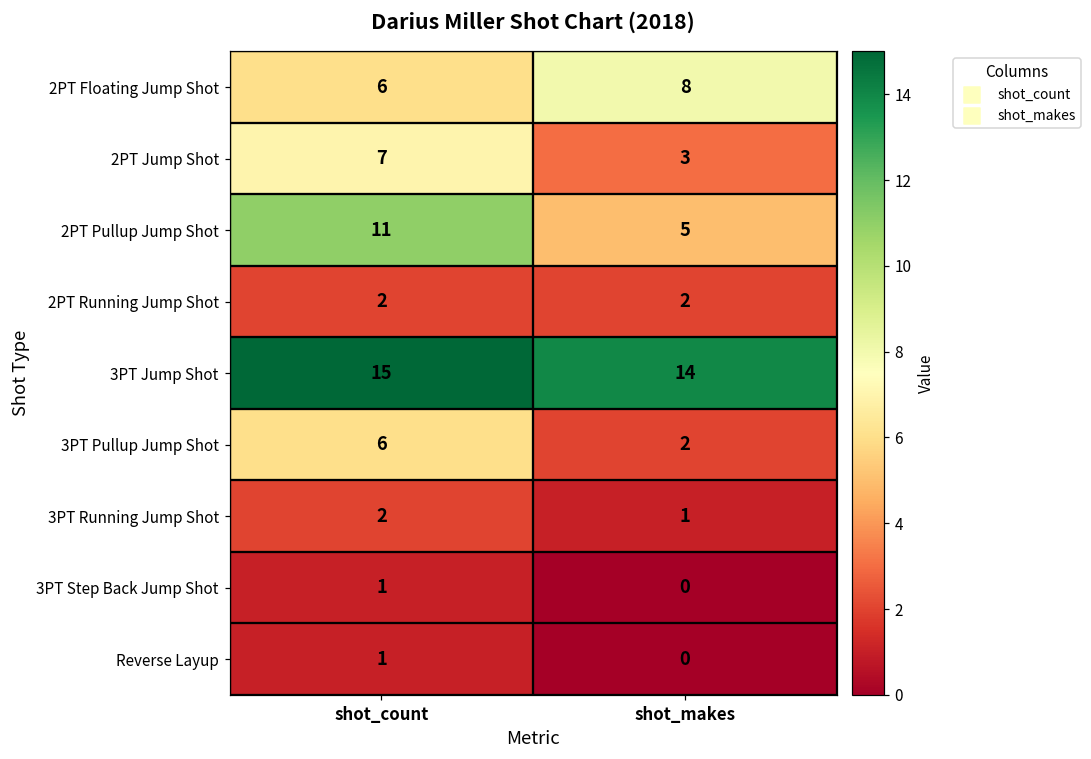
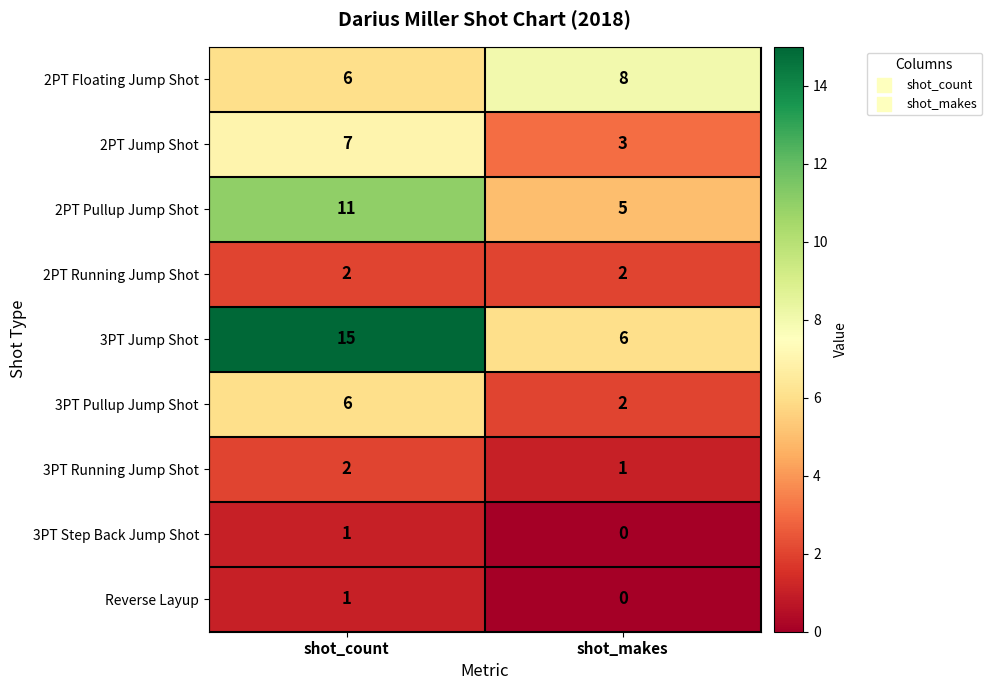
  {
    "2PT Floating Jump Shot": {
      "shot_count": 6,
      "shot_makes": 8
    },
    "2PT Jump Shot": {
      "shot_count": 7,
      "shot_makes": 3
    },
    "2PT Pullup Jump Shot": {
      "shot_count": 11,
      "shot_makes": 5
    },
    "2PT Running Jump Shot": {
      "shot_count": 2,
      "shot_makes": 2
    },
    "3PT Jump Shot": {
      "shot_count": 15,
-     "shot_makes": 14
+     "shot_makes": 6
    },
    "3PT Pullup Jump Shot": {
      "shot_count": 6,
      "shot_makes": 2
    },
    "3PT Running Jump Shot": {
      "shot_count": 2,
      "shot_makes": 1
    },
    "3PT Step Back Jump Shot": {
      "shot_count": 1,
      "shot_makes": 0
    },
    "Reverse Layup": {
      "shot_count": 1,
      "shot_makes": 0
    }
  }
